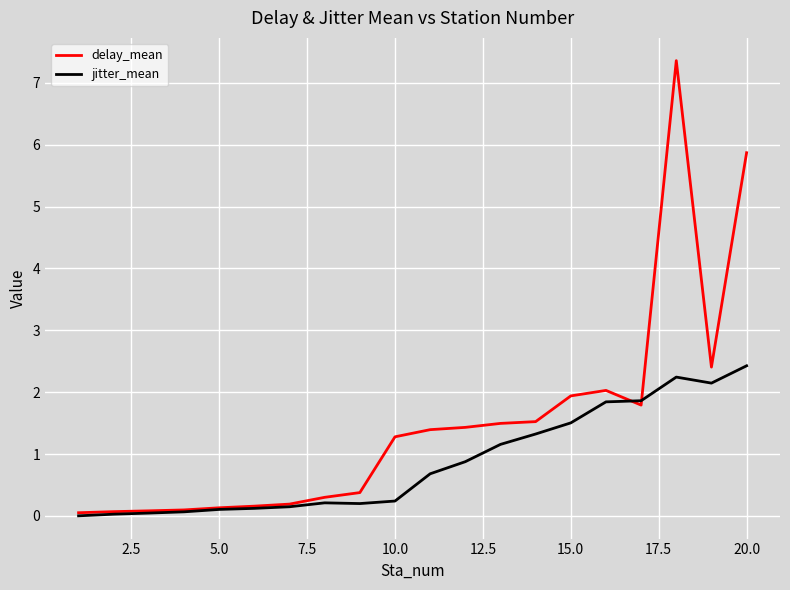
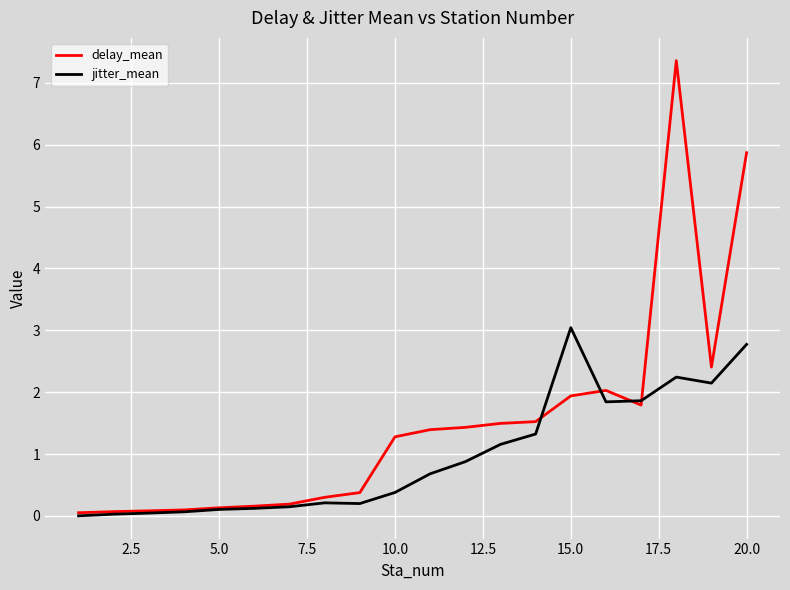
  {
    "delay_mean": {
      "10.0": 1.3,
      "15.0": 1.9,
      "20.0": 5.9
    },
    "jitter_mean": {
-     "10.0": 0.2,
-     "15.0": 1.5,
-     "20.0": 2.4
+     "10.0": 0.4,
+     "15.0": 3.0,
+     "20.0": 2.8
    }
  }
